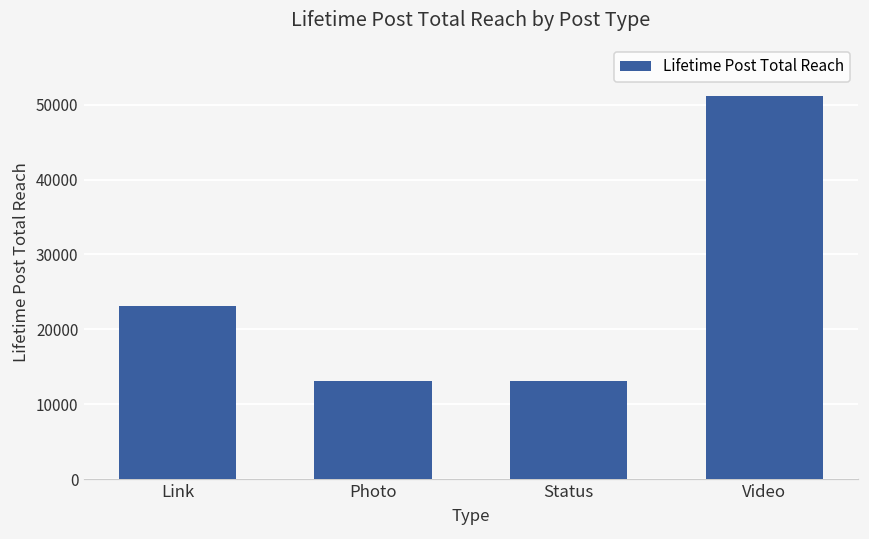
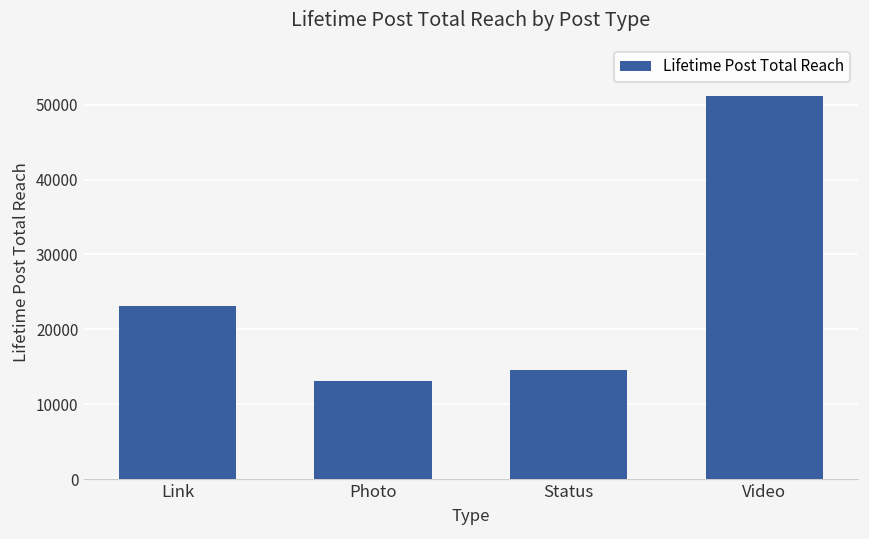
  {
    "Link": 23000,
    "Photo": 13000,
-   "Status": 13000,
+   "Status": 15000,
    "Video": 51000
  }
